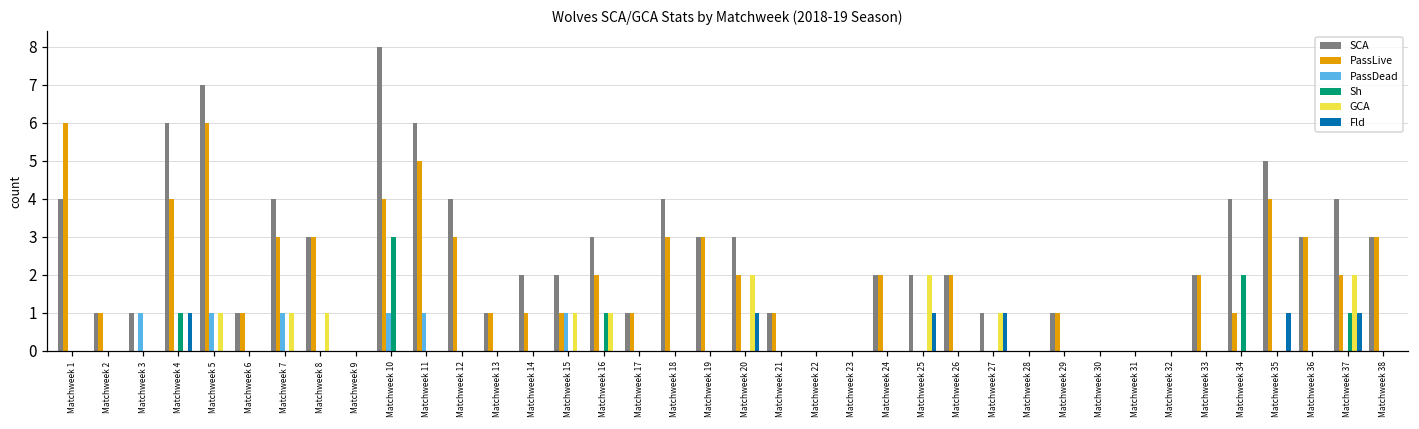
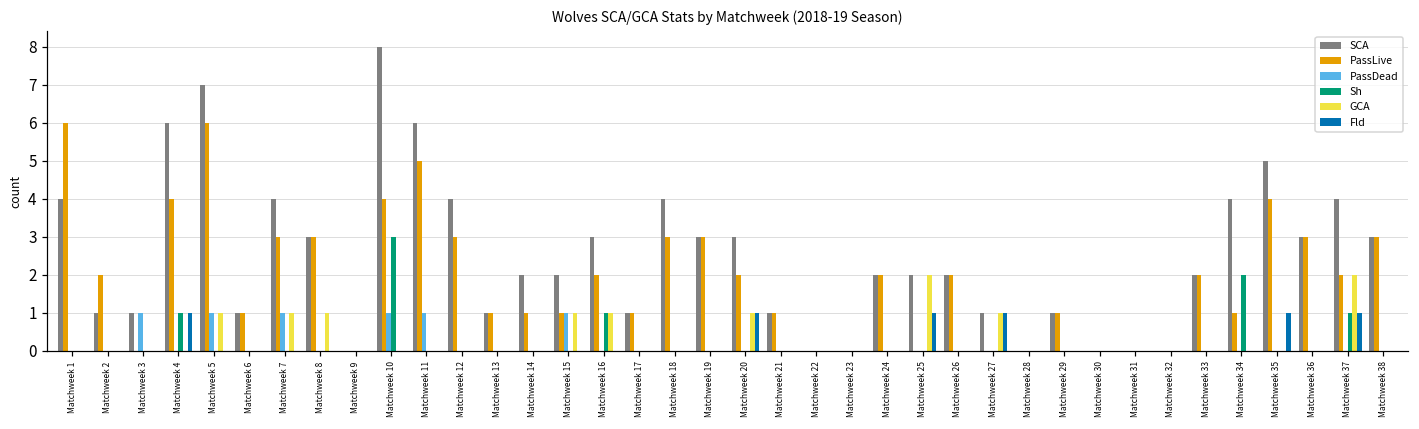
  {
    "PassLive": {
      "Matchweek 1": 6,
-     "Matchweek 2": 1,
+     "Matchweek 2": 2,
      "Matchweek 3": 0,
      "Matchweek 4": 4,
      "Matchweek 5": 6,
      "Matchweek 6": 1,
      "Matchweek 7": 3,
      "Matchweek 8": 3,
      "Matchweek 9": 0,
      "Matchweek 10": 4,
      "Matchweek 11": 5,
      "Matchweek 12": 3,
      "Matchweek 13": 1,
      "Matchweek 14": 1,
      "Matchweek 15": 1,
      "Matchweek 16": 2,
      "Matchweek 17": 1,
      "Matchweek 18": 3,
      "Matchweek 19": 3,
      "Matchweek 20": 2,
      "Matchweek 21": 1,
      "Matchweek 22": 0,
      "Matchweek 23": 0,
      "Matchweek 24": 2,
      "Matchweek 25": 0,
      "Matchweek 26": 2,
      "Matchweek 27": 0,
      "Matchweek 28": 0,
      "Matchweek 29": 1,
      "Matchweek 30": 0,
      "Matchweek 31": 0,
      "Matchweek 32": 0,
      "Matchweek 33": 2,
      "Matchweek 34": 1,
      "Matchweek 35": 4,
      "Matchweek 36": 3,
      "Matchweek 37": 2,
      "Matchweek 38": 3
    },
    "GCA": {
      "Matchweek 1": 0,
      "Matchweek 2": 0,
      "Matchweek 3": 0,
      "Matchweek 4": 0,
      "Matchweek 5": 1,
      "Matchweek 6": 0,
      "Matchweek 7": 1,
      "Matchweek 8": 1,
      "Matchweek 9": 0,
      "Matchweek 10": 0,
      "Matchweek 11": 0,
      "Matchweek 12": 0,
      "Matchweek 13": 0,
      "Matchweek 14": 0,
      "Matchweek 15": 1,
      "Matchweek 16": 1,
      "Matchweek 17": 0,
      "Matchweek 18": 0,
      "Matchweek 19": 0,
-     "Matchweek 20": 2,
+     "Matchweek 20": 1,
      "Matchweek 21": 0,
      "Matchweek 22": 0,
      "Matchweek 23": 0,
      "Matchweek 24": 0,
      "Matchweek 25": 2,
      "Matchweek 26": 0,
      "Matchweek 27": 1,
      "Matchweek 28": 0,
      "Matchweek 29": 0,
      "Matchweek 30": 0,
      "Matchweek 31": 0,
      "Matchweek 32": 0,
      "Matchweek 33": 0,
      "Matchweek 34": 0,
      "Matchweek 35": 0,
      "Matchweek 36": 0,
      "Matchweek 37": 2,
      "Matchweek 38": 0
    }
  }
